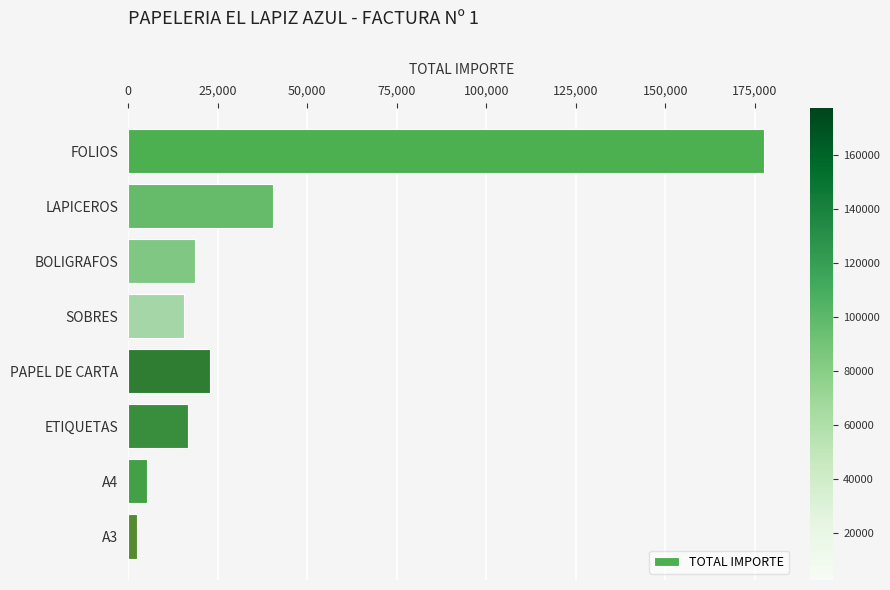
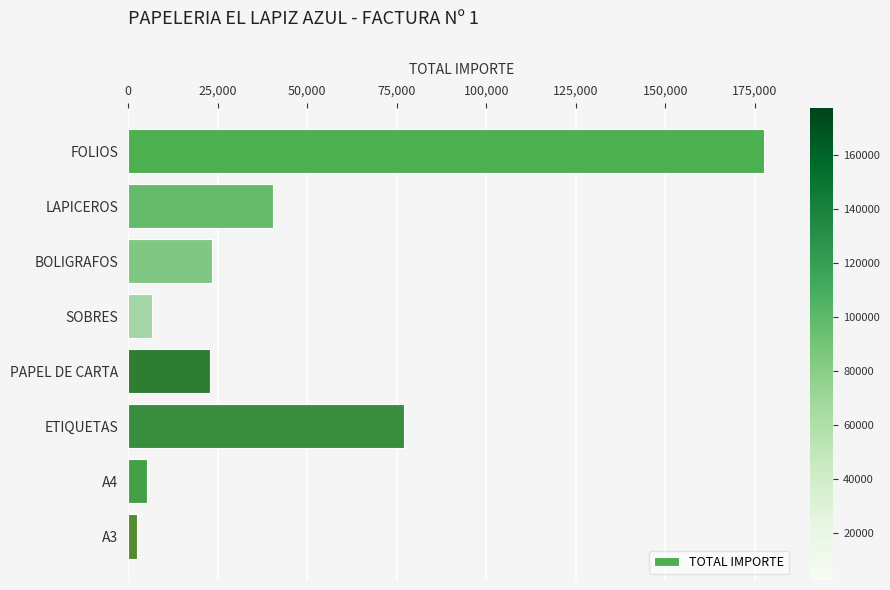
  {
    "FOLIOS": "178,000",
    "LAPICEROS": "41,000",
-   "BOLIGRAFOS": "19,000",
-   "SOBRES": "16,000",
+   "BOLIGRAFOS": "24,000",
+   "SOBRES": "7,000",
    "PAPEL DE CARTA": "23,000",
-   "ETIQUETAS": "17,000",
+   "ETIQUETAS": "77,000",
    "A4": "5,000",
    "A3": "2,000"
  }
